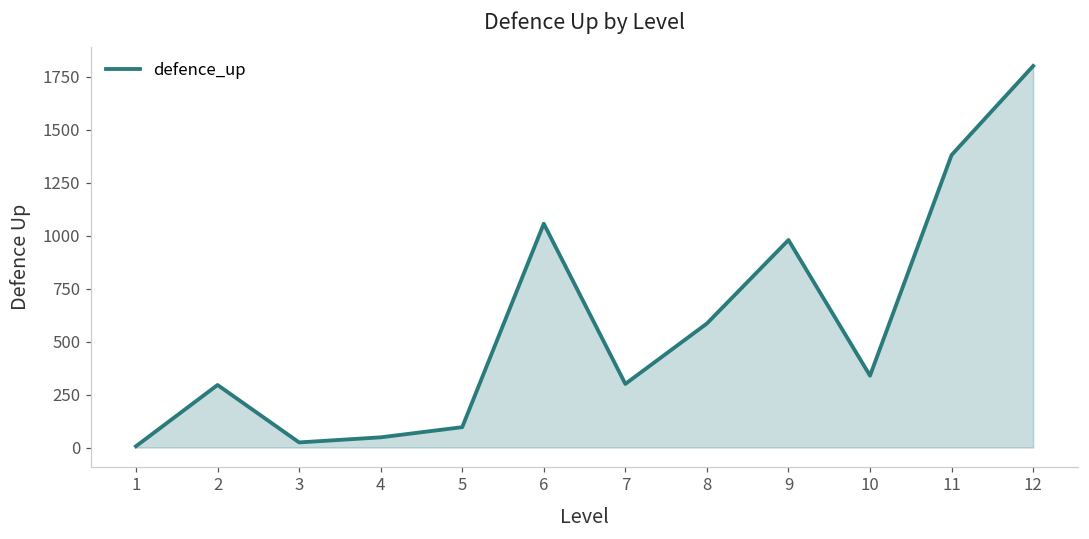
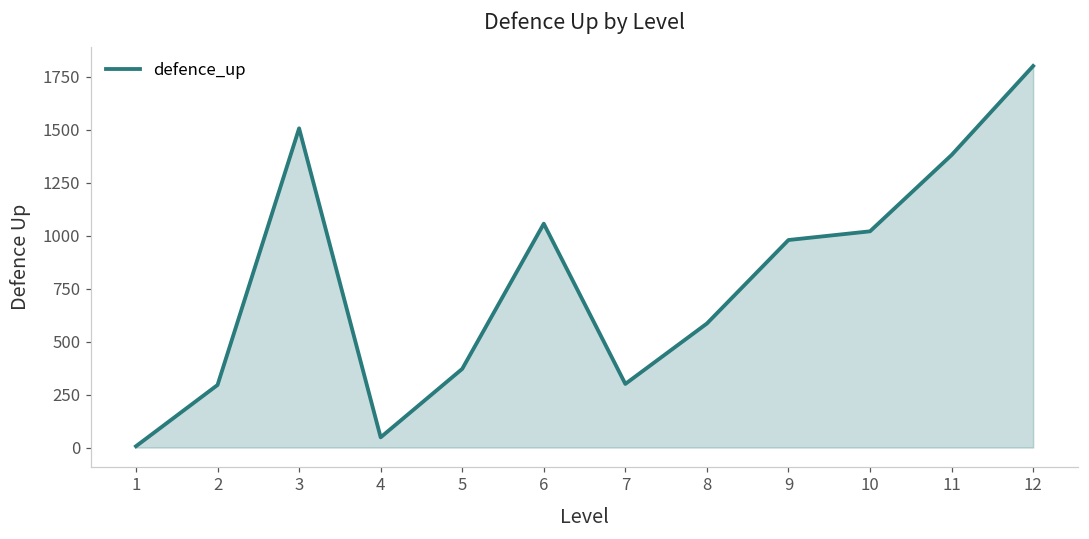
  {
    "1": 10,
    "2": 300,
-   "3": 20,
+   "3": 1510,
    "4": 50,
-   "5": 100,
+   "5": 370,
    "6": 1060,
    "7": 300,
    "8": 590,
    "9": 980,
-   "10": 340,
+   "10": 1020,
    "11": 1380,
    "12": 1800
  }
